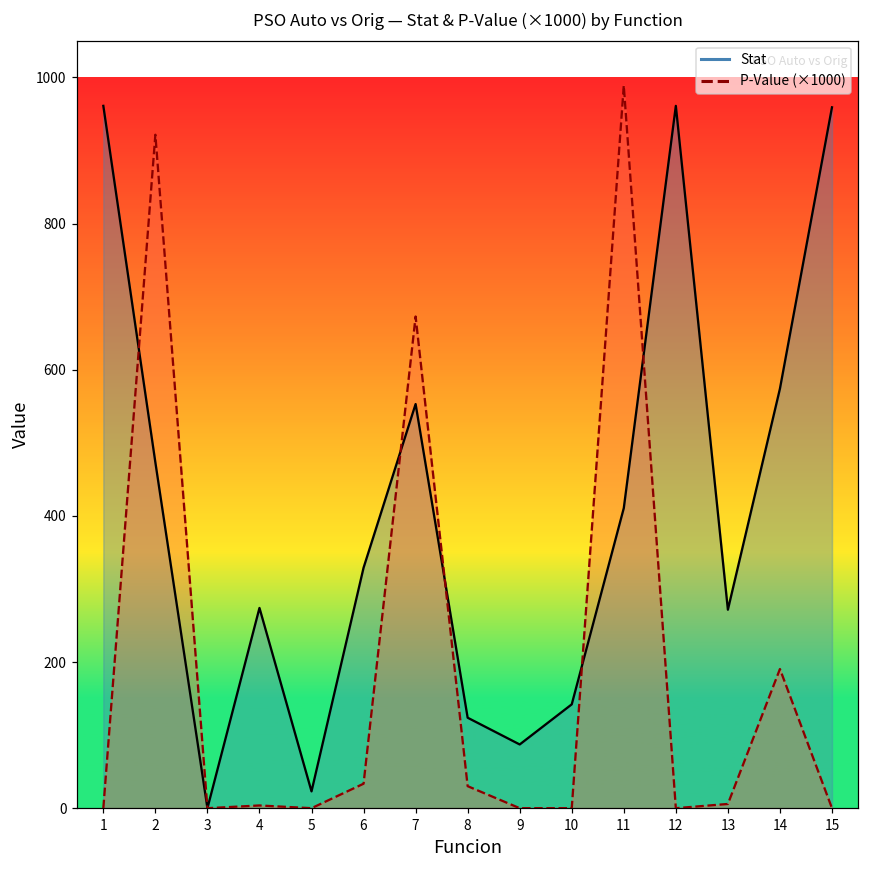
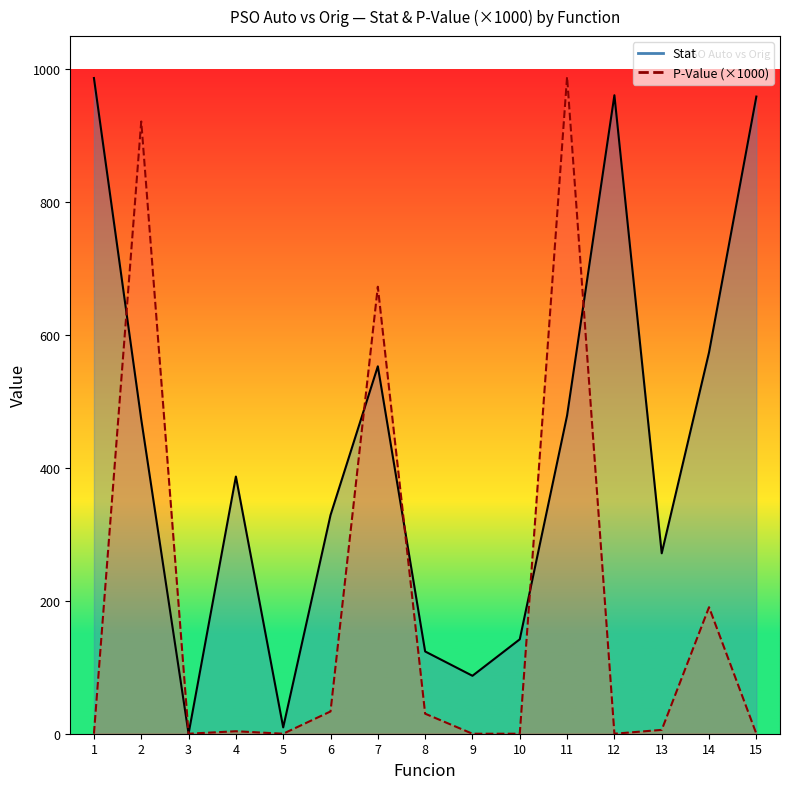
  {
    "Stat": {
-     "1": 960,
+     "1": 990,
      "2": 470,
-     "4": 270,
-     "5": 20,
+     "4": 390,
+     "5": 10,
      "6": 330,
      "7": 550,
      "8": 120,
      "9": 90,
      "10": 140,
-     "11": 410,
+     "11": 480,
      "12": 960,
      "13": 270,
      "14": 570,
      "15": 960
    }
  }
